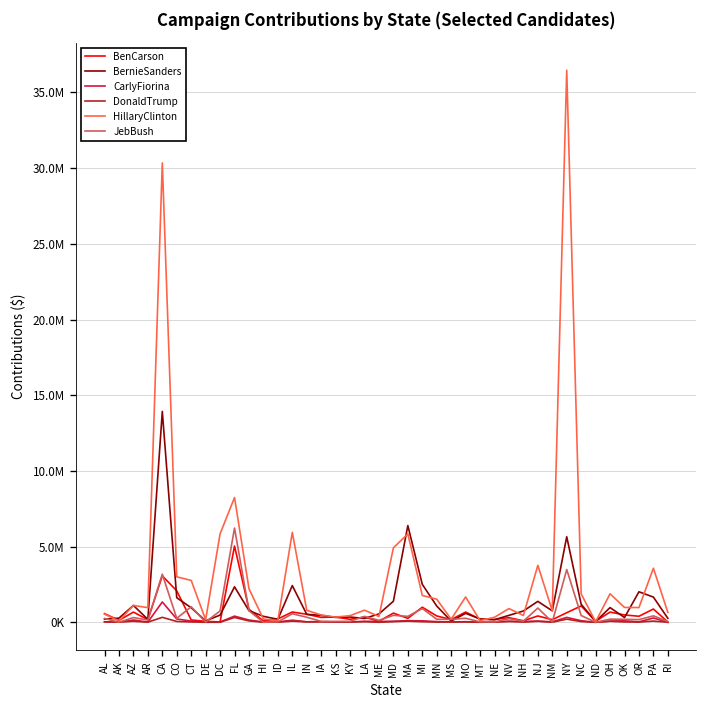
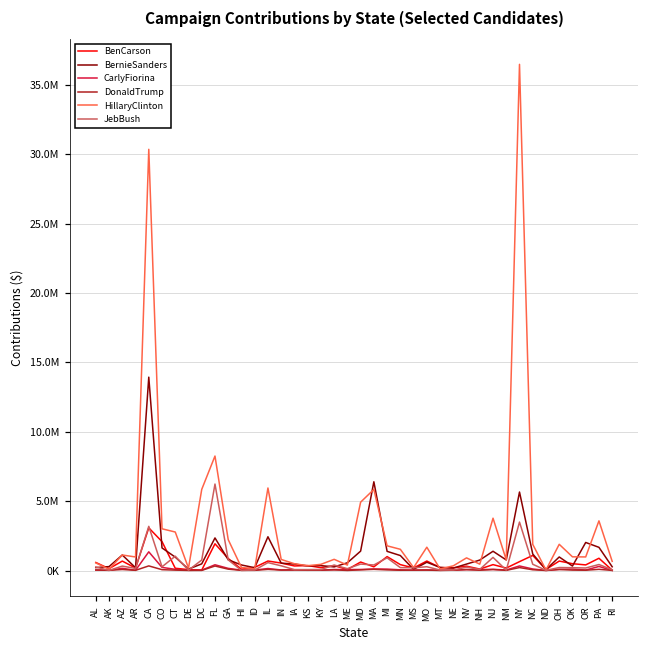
  {
    "BenCarson": {
      "AZ": 700000,
      "CO": 2100000,
-     "FL": 5000000,
+     "FL": 1900000,
      "MN": 400000,
      "NJ": 400000,
      "NY": 600000,
      "OH": 700000,
      "OR": 400000,
      "PA": 900000
    },
    "BernieSanders": {
      "CA": 13900000,
      "CO": 1600000,
      "DC": 500000,
      "FL": 2300000,
      "IL": 2400000,
      "MD": 1400000,
      "MA": 6400000,
-     "MI": 2500000,
+     "MI": 1400000,
      "MN": 1100000,
      "NH": 800000,
      "NJ": 1400000,
      "NY": 5700000,
      "OH": 1000000,
      "OR": 2000000,
      "PA": 1700000,
      "RI": 300000
    }
  }
